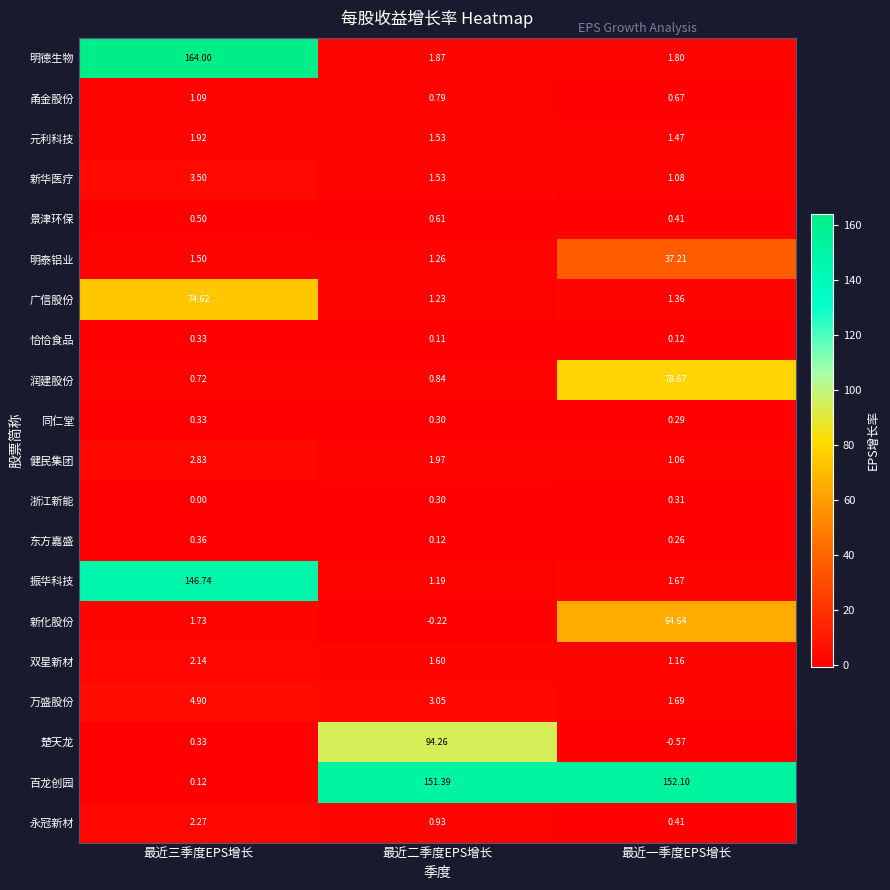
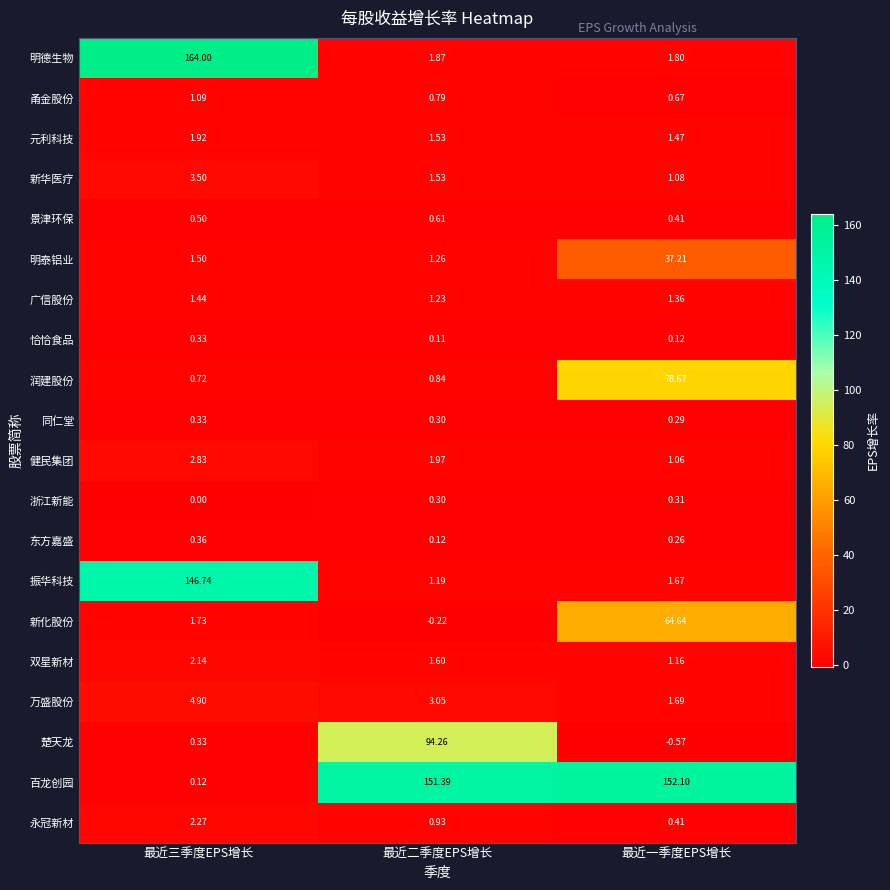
  {
    "明德生物": {
      "最近三季度EPS增长": 164.00,
      "最近二季度EPS增长": 1.87,
      "最近一季度EPS增长": 1.80
    },
    "甬金股份": {
      "最近三季度EPS增长": 1.09,
      "最近二季度EPS增长": 0.79,
      "最近一季度EPS增长": 0.67
    },
    "元利科技": {
      "最近三季度EPS增长": 1.92,
      "最近二季度EPS增长": 1.53,
      "最近一季度EPS增长": 1.47
    },
    "新华医疗": {
      "最近三季度EPS增长": 3.50,
      "最近二季度EPS增长": 1.53,
      "最近一季度EPS增长": 1.08
    },
    "景津环保": {
      "最近三季度EPS增长": 0.50,
      "最近二季度EPS增长": 0.61,
      "最近一季度EPS增长": 0.41
    },
    "明泰铝业": {
      "最近三季度EPS增长": 1.50,
      "最近二季度EPS增长": 1.26,
      "最近一季度EPS增长": 37.21
    },
    "广信股份": {
-     "最近三季度EPS增长": 74.62,
+     "最近三季度EPS增长": 1.44,
      "最近二季度EPS增长": 1.23,
      "最近一季度EPS增长": 1.36
    },
    "恰恰食品": {
      "最近三季度EPS增长": 0.33,
      "最近二季度EPS增长": 0.11,
      "最近一季度EPS增长": 0.12
    },
    "润建股份": {
      "最近三季度EPS增长": 0.72,
      "最近二季度EPS增长": 0.84,
      "最近一季度EPS增长": 78.67
    },
    "同仁堂": {
      "最近三季度EPS增长": 0.33,
      "最近二季度EPS增长": 0.30,
      "最近一季度EPS增长": 0.29
    },
    "健民集团": {
      "最近三季度EPS增长": 2.83,
      "最近二季度EPS增长": 1.97,
      "最近一季度EPS增长": 1.06
    },
    "浙江新能": {
      "最近三季度EPS增长": 0.00,
      "最近二季度EPS增长": 0.30,
      "最近一季度EPS增长": 0.31
    },
    "东方嘉盛": {
      "最近三季度EPS增长": 0.36,
      "最近二季度EPS增长": 0.12,
      "最近一季度EPS增长": 0.26
    },
    "振华科技": {
      "最近三季度EPS增长": 146.74,
      "最近二季度EPS增长": 1.19,
      "最近一季度EPS增长": 1.67
    },
    "新化股份": {
      "最近三季度EPS增长": 1.73,
      "最近二季度EPS增长": -0.22,
      "最近一季度EPS增长": 64.64
    },
    "双星新材": {
      "最近三季度EPS增长": 2.14,
      "最近二季度EPS增长": 1.60,
      "最近一季度EPS增长": 1.16
    },
    "万盛股份": {
      "最近三季度EPS增长": 4.90,
      "最近二季度EPS增长": 3.05,
      "最近一季度EPS增长": 1.69
    },
    "楚天龙": {
      "最近三季度EPS增长": 0.33,
      "最近二季度EPS增长": 94.26,
      "最近一季度EPS增长": -0.57
    },
    "百龙创园": {
      "最近三季度EPS增长": 0.12,
      "最近二季度EPS增长": 151.39,
      "最近一季度EPS增长": 152.10
    },
    "永冠新材": {
      "最近三季度EPS增长": 2.27,
      "最近二季度EPS增长": 0.93,
      "最近一季度EPS增长": 0.41
    }
  }
